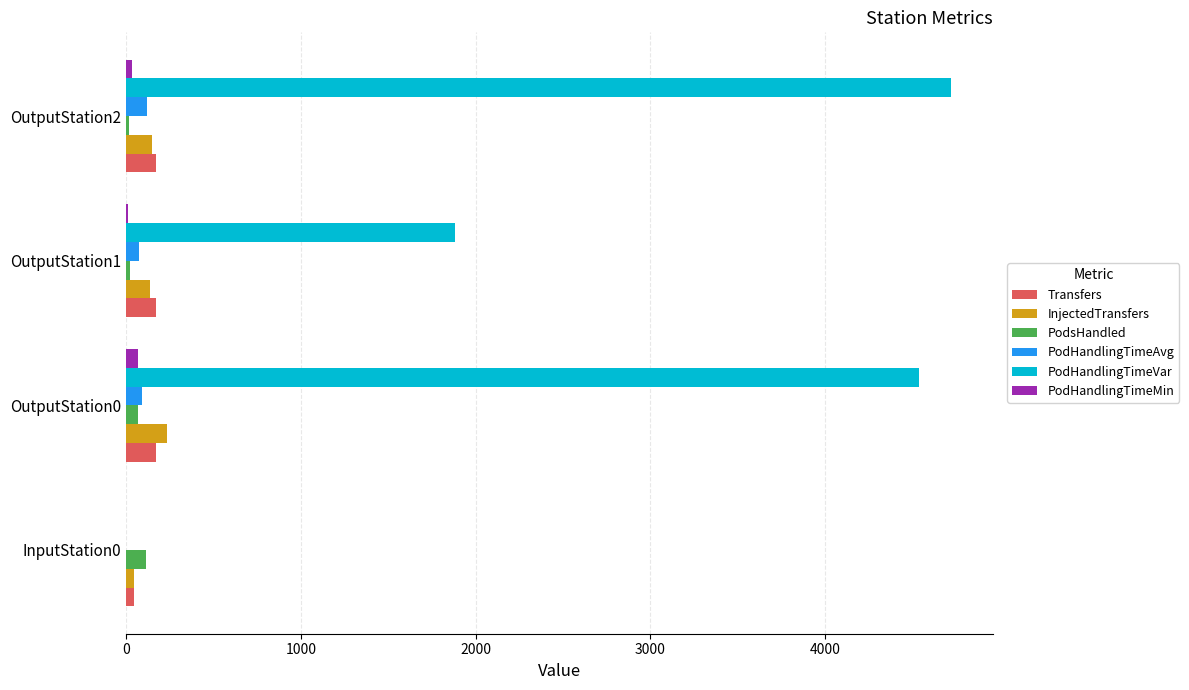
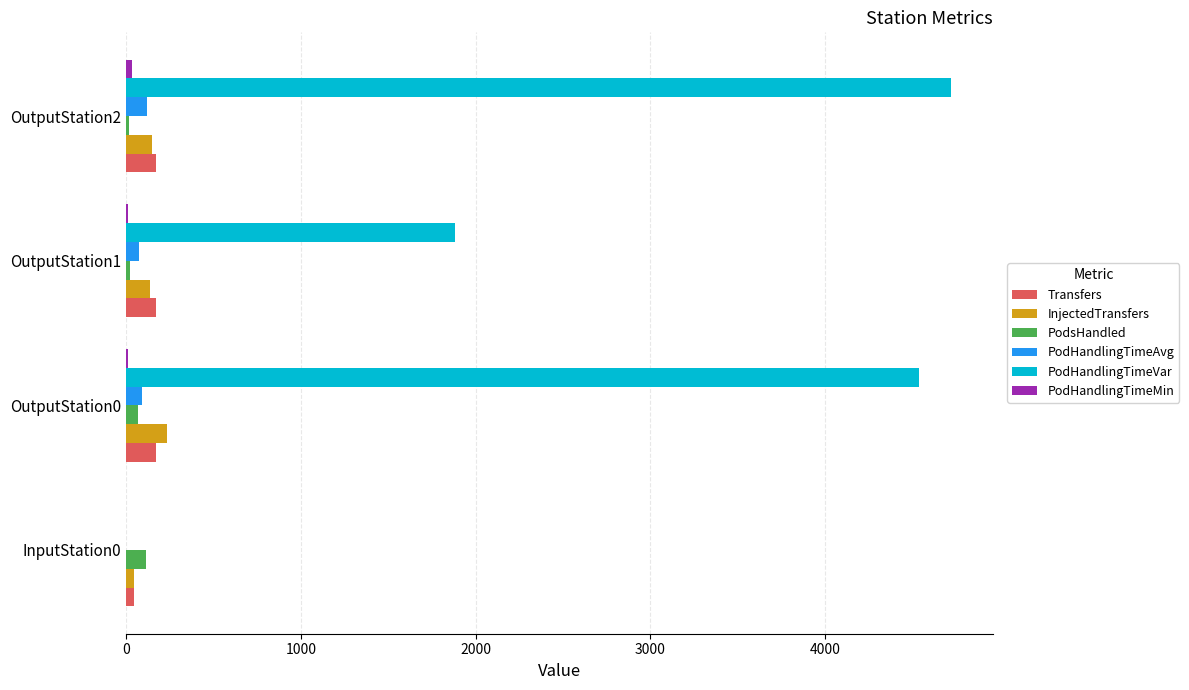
  {
    "Transfers": {
      "OutputStation2": 170,
      "OutputStation1": 170,
      "OutputStation0": 170,
      "InputStation0": 50
    },
    "InjectedTransfers": {
      "OutputStation2": 150,
      "OutputStation1": 140,
      "OutputStation0": 230,
      "InputStation0": 50
    },
    "PodsHandled": {
      "OutputStation2": 20,
      "OutputStation1": 20,
      "OutputStation0": 70,
      "InputStation0": 110
    },
    "PodHandlingTimeMin": {
      "OutputStation2": 30,
-     "OutputStation0": 70,
+     "OutputStation0": 10,
      "InputStation0": 0
    }
  }
